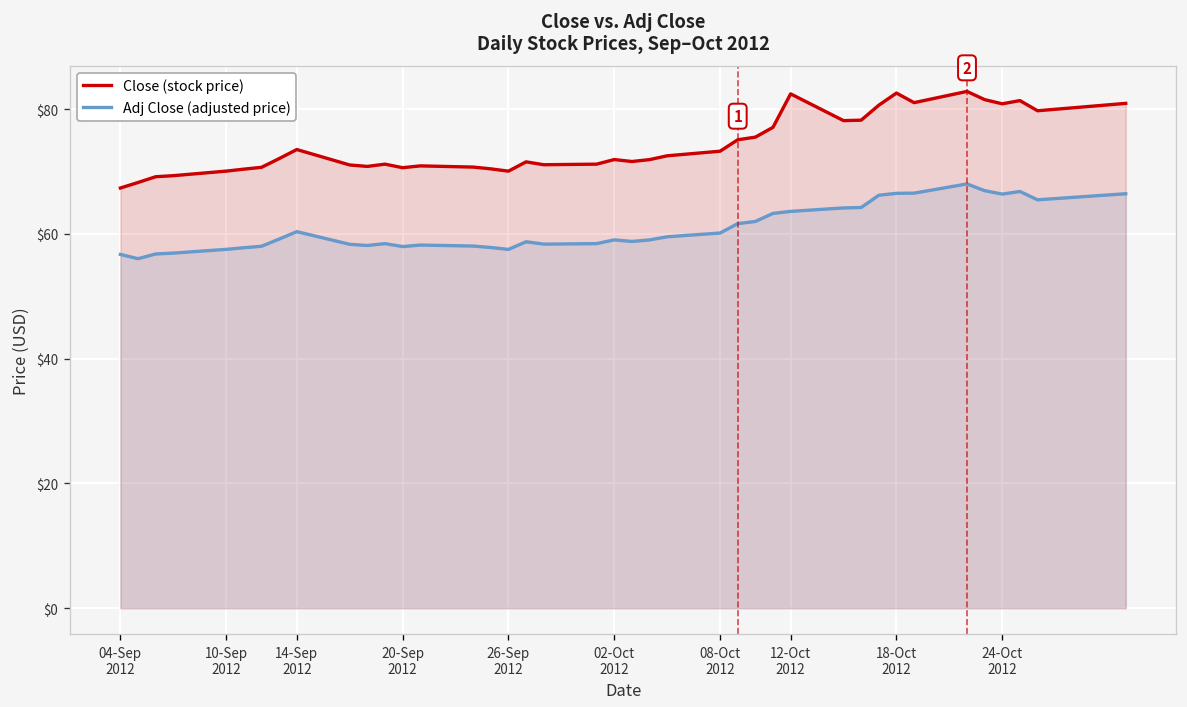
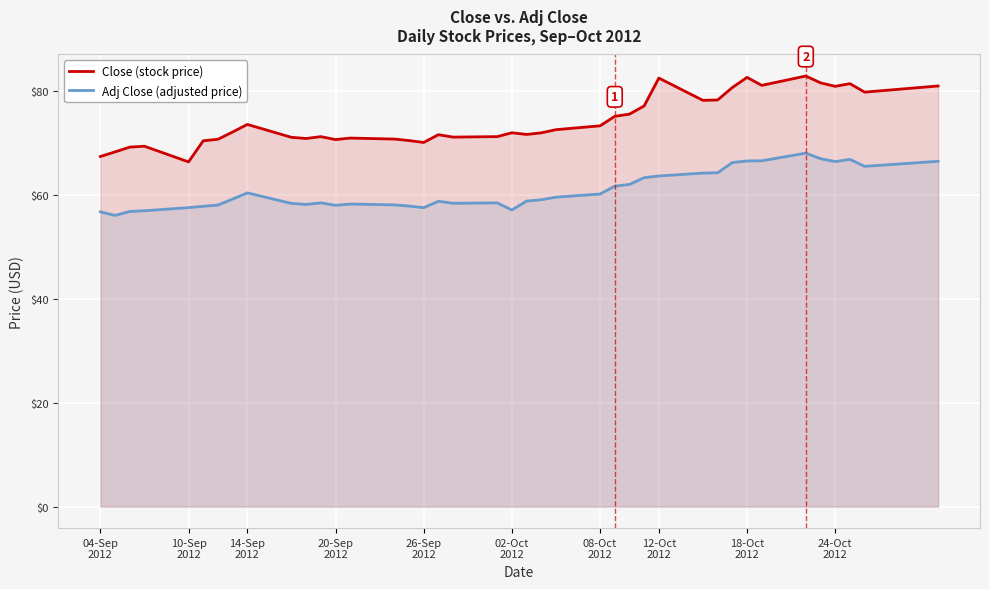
  {
    "Close (stock price)": {
      "04-Sep 2012": "$67",
-     "10-Sep 2012": "$70",
+     "10-Sep 2012": "$66",
      "14-Sep 2012": "$74",
      "20-Sep 2012": "$71",
      "26-Sep 2012": "$70",
      "02-Oct 2012": "$72",
      "08-Oct 2012": "$73",
      "12-Oct 2012": "$82",
      "18-Oct 2012": "$83",
      "24-Oct 2012": "$81"
    },
    "Adj Close (adjusted price)": {
      "04-Sep 2012": "$57",
      "10-Sep 2012": "$58",
      "14-Sep 2012": "$60",
      "20-Sep 2012": "$58",
      "26-Sep 2012": "$58",
-     "02-Oct 2012": "$59",
+     "02-Oct 2012": "$57",
      "08-Oct 2012": "$60",
      "12-Oct 2012": "$64",
      "18-Oct 2012": "$67",
      "24-Oct 2012": "$66"
    }
  }
